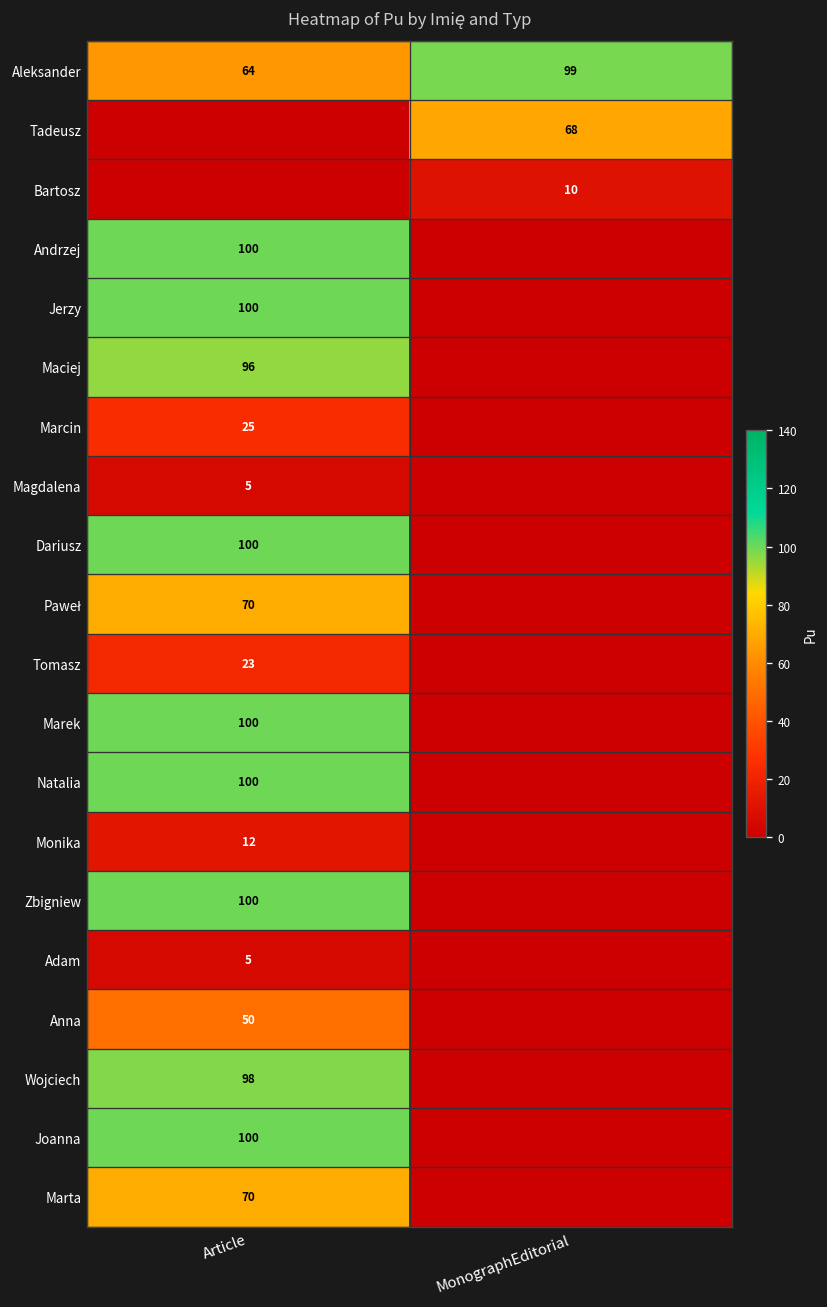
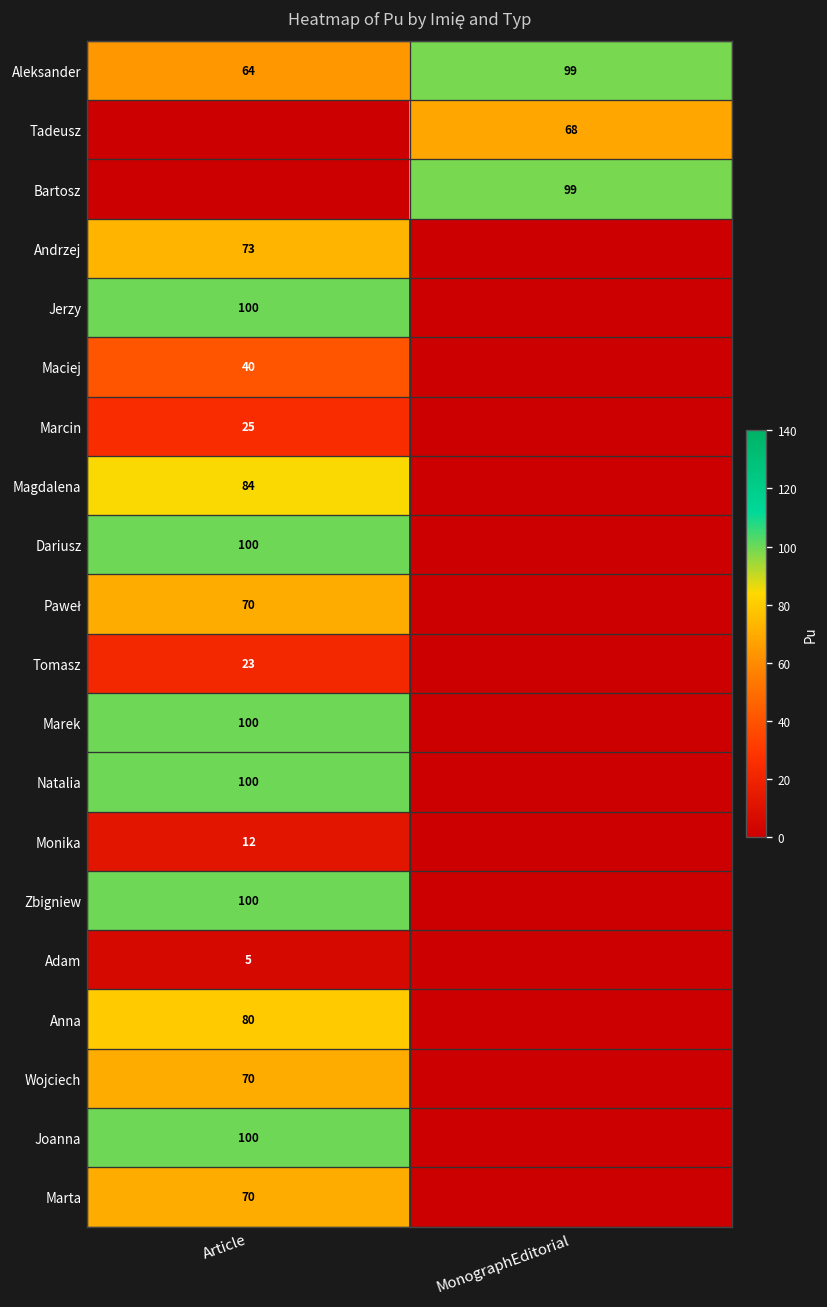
  {
    "Aleksander": {
      "Article": 64,
      "MonographEditorial": 99
    },
    "Tadeusz": {
      "MonographEditorial": 68
    },
    "Bartosz": {
-     "MonographEditorial": 10
+     "MonographEditorial": 99
    },
    "Andrzej": {
-     "Article": 100
+     "Article": 73
    },
    "Jerzy": {
      "Article": 100
    },
    "Maciej": {
-     "Article": 96
+     "Article": 40
    },
    "Marcin": {
      "Article": 25
    },
    "Magdalena": {
-     "Article": 5
+     "Article": 84
    },
    "Dariusz": {
      "Article": 100
    },
    "Paweł": {
      "Article": 70
    },
    "Tomasz": {
      "Article": 23
    },
    "Marek": {
      "Article": 100
    },
    "Natalia": {
      "Article": 100
    },
    "Monika": {
      "Article": 12
    },
    "Zbigniew": {
      "Article": 100
    },
    "Adam": {
      "Article": 5
    },
    "Anna": {
-     "Article": 50
+     "Article": 80
    },
    "Wojciech": {
-     "Article": 98
+     "Article": 70
    },
    "Joanna": {
      "Article": 100
    },
    "Marta": {
      "Article": 70
    }
  }
